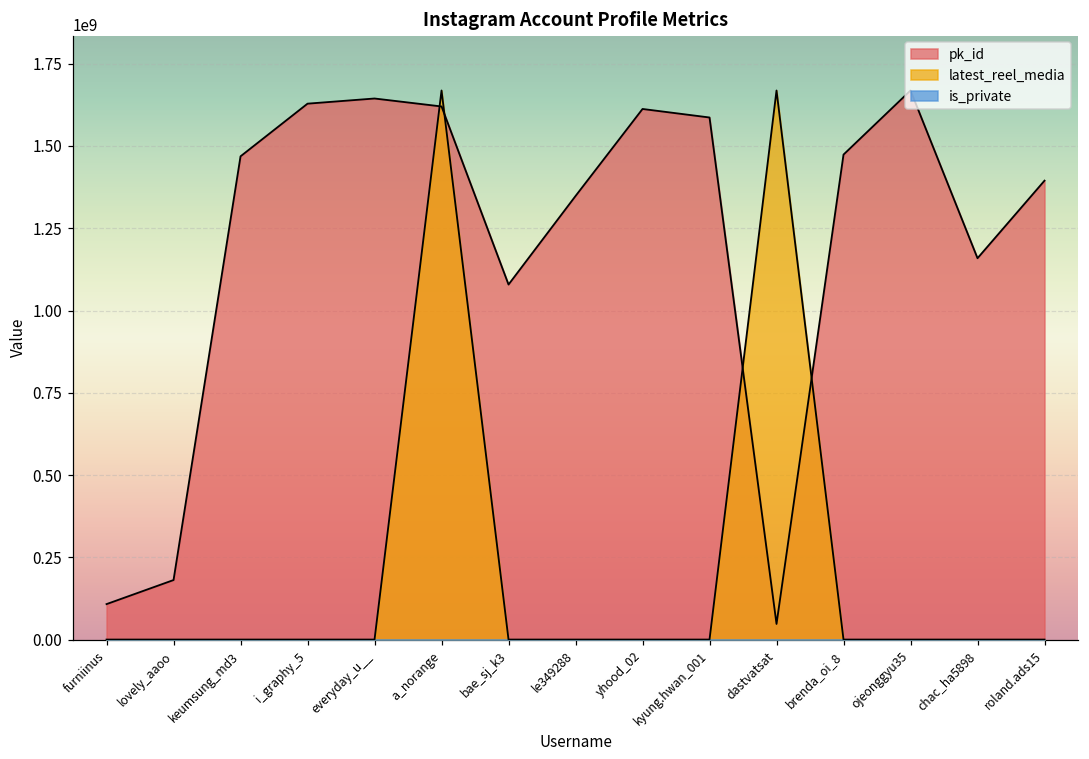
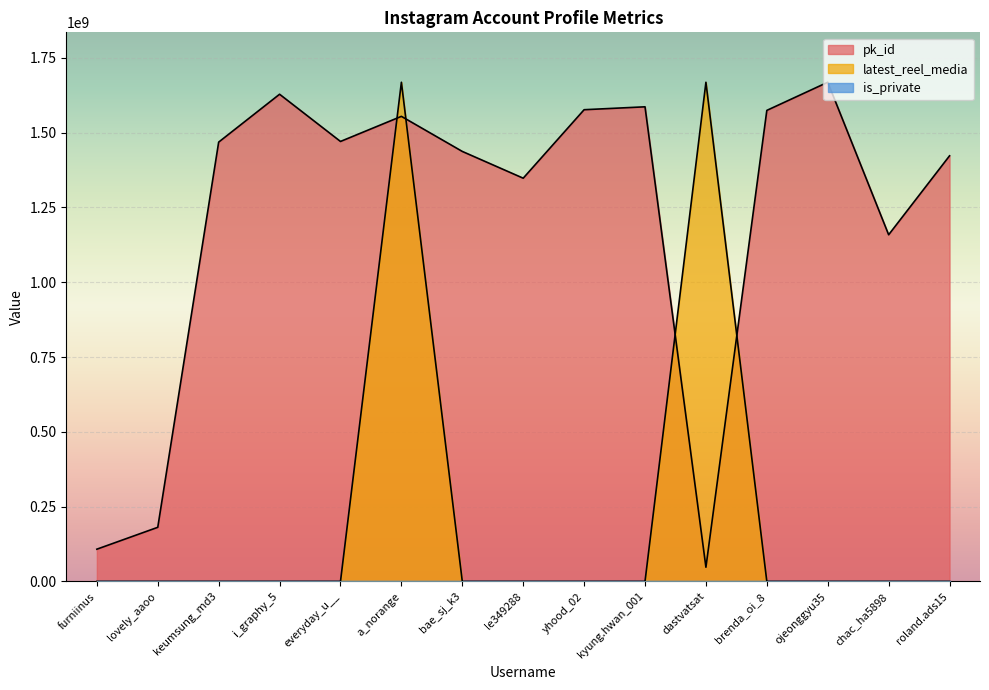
  {
    "pk_id": {
      "furniinus": 110000000,
      "lovely_aaoo": 180000000,
      "keumsung_md3": 1470000000,
      "i_graphy_5": 1630000000,
-     "everyday_u__": 1640000000,
-     "a_norange": 1620000000,
-     "bae_sj_k3": 1080000000,
+     "everyday_u__": 1470000000,
+     "a_norange": 1550000000,
+     "bae_sj_k3": 1440000000,
      "le349288": 1350000000,
-     "yhood_02": 1610000000,
+     "yhood_02": 1580000000,
      "kyung.hwan_001": 1590000000,
      "dastvatsat": 50000000,
-     "brenda_oi_8": 1470000000,
+     "brenda_oi_8": 1570000000,
      "chac_ha5898": 1160000000,
-     "roland.ads15": 1390000000
+     "roland.ads15": 1420000000
    },
    "latest_reel_media": {
      "a_norange": 1670000000,
      "dastvatsat": 1670000000
    },
    "is_private": {
      "a_norange": 0,
      "dastvatsat": 0
    }
  }
